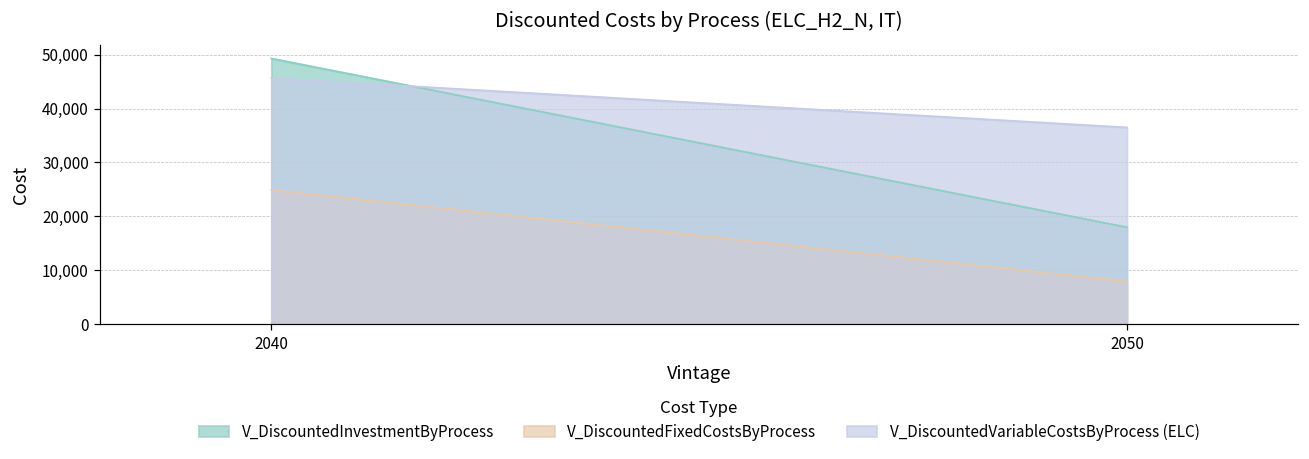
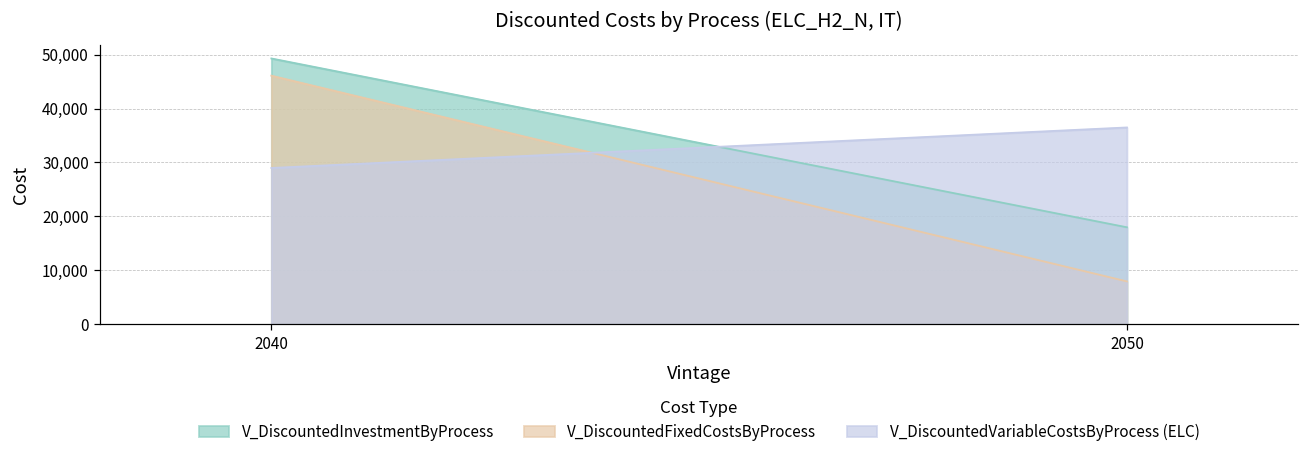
  {
    "V_DiscountedInvestmentByProcess": {
      "2040": "49,000",
      "2050": "18,000"
    },
    "V_DiscountedFixedCostsByProcess": {
-     "2040": "25,000",
+     "2040": "46,000",
      "2050": "8,000"
    },
    "V_DiscountedVariableCostsByProcess (ELC)": {
-     "2040": "46,000",
+     "2040": "29,000",
      "2050": "36,000"
    }
  }
